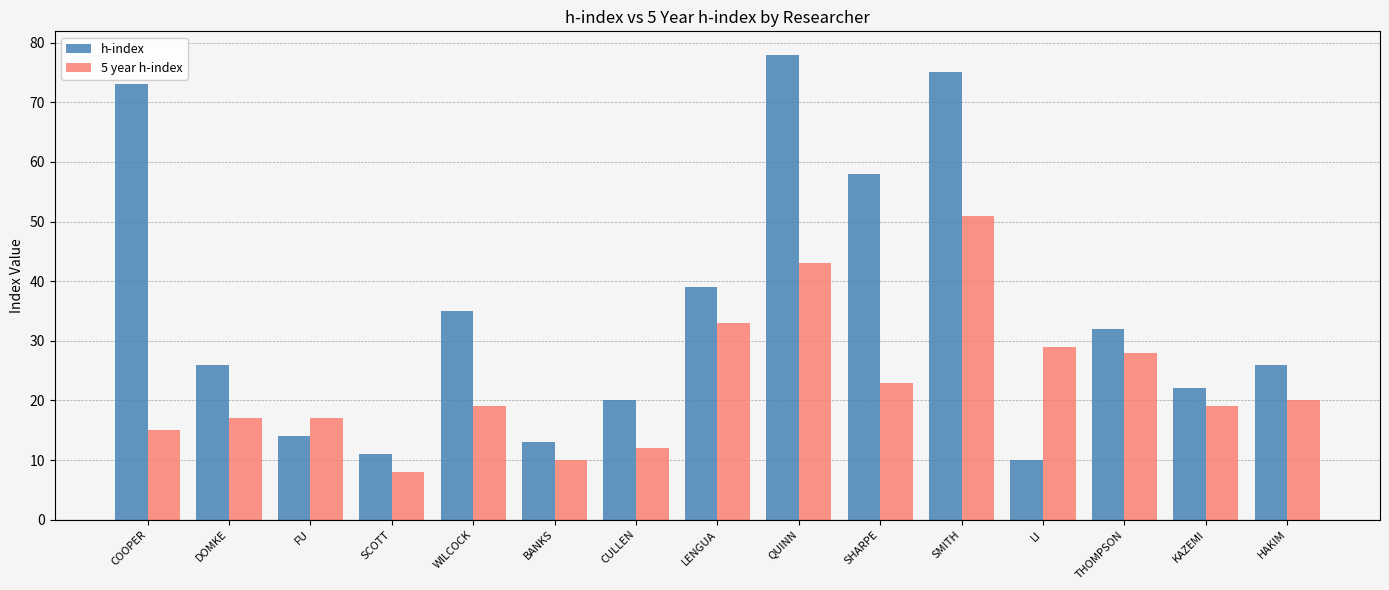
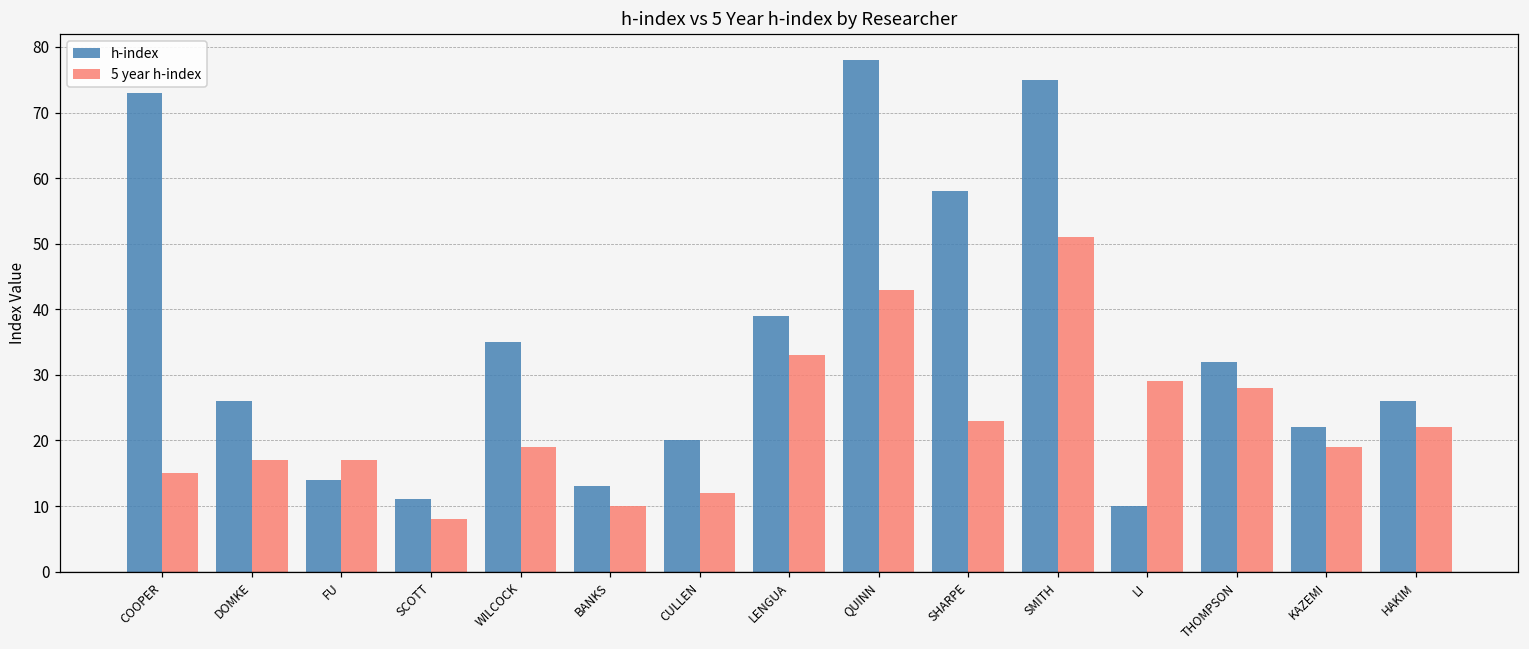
  {
    "h-index": {
      "COOPER": 73,
      "DOMKE": 26,
      "FU": 14,
      "SCOTT": 11,
      "WILCOCK": 35,
      "BANKS": 13,
      "CULLEN": 20,
      "LENGUA": 39,
      "QUINN": 78,
      "SHARPE": 58,
      "SMITH": 75,
      "LI": 10,
      "THOMPSON": 32,
      "KAZEMI": 22,
      "HAKIM": 26
    },
    "5 year h-index": {
      "COOPER": 15,
      "DOMKE": 17,
      "FU": 17,
      "SCOTT": 8,
      "WILCOCK": 19,
      "BANKS": 10,
      "CULLEN": 12,
      "LENGUA": 33,
      "QUINN": 43,
      "SHARPE": 23,
      "SMITH": 51,
      "LI": 29,
      "THOMPSON": 28,
      "KAZEMI": 19,
-     "HAKIM": 20
+     "HAKIM": 22
    }
  }
